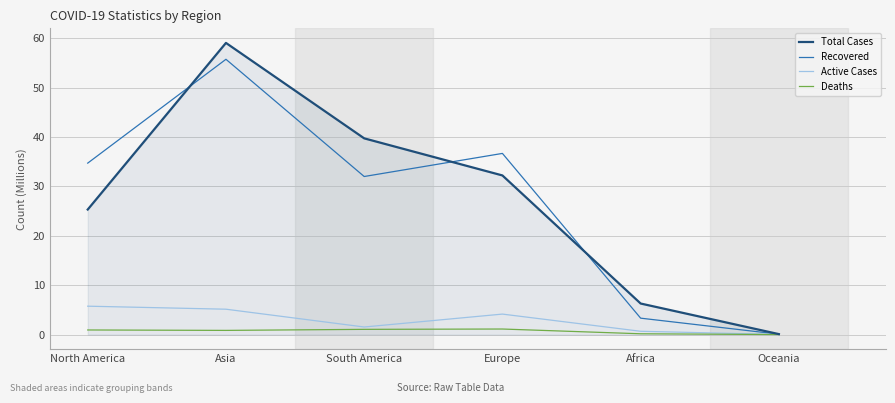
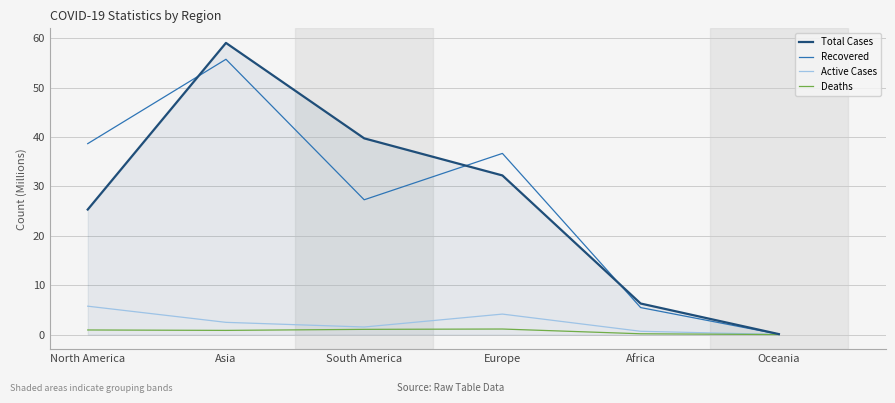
  {
    "Total Cases": {
      "North America": 25,
      "Asia": 59,
      "South America": 40,
      "Europe": 32,
      "Africa": 6
    },
    "Recovered": {
-     "North America": 35,
+     "North America": 39,
      "Asia": 56,
-     "South America": 32,
+     "South America": 27,
      "Europe": 37,
-     "Africa": 3
+     "Africa": 5
    },
    "Active Cases": {
      "North America": 6,
-     "Asia": 5,
+     "Asia": 2,
      "Europe": 4
    },
    "Deaths": {
      "North America": 1,
      "Asia": 1,
      "Europe": 1
    }
  }
